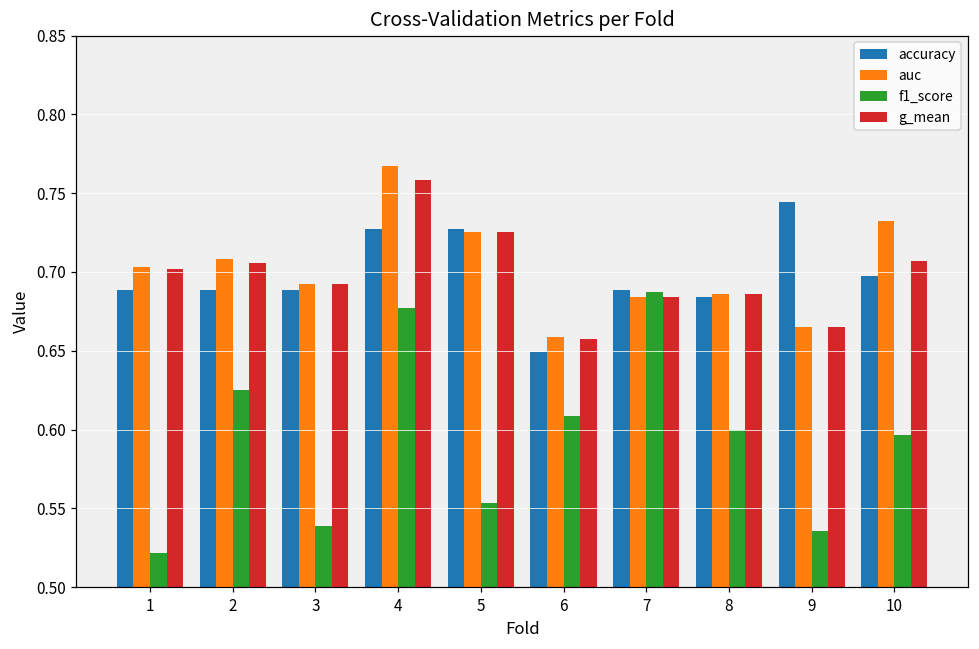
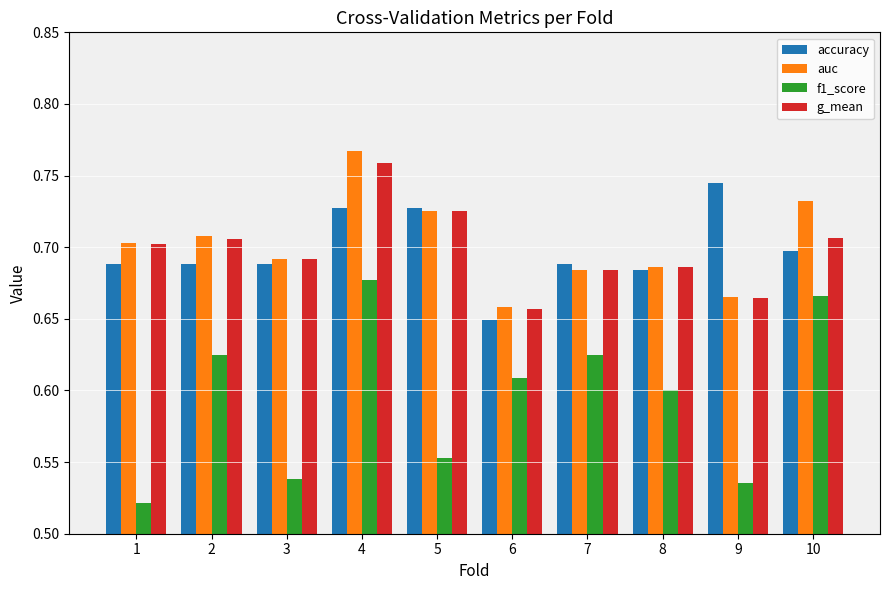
  {
    "accuracy": {
      "1": 0.688,
      "2": 0.688,
      "3": 0.688,
      "4": 0.727,
      "5": 0.727,
      "6": 0.649,
      "7": 0.688,
      "8": 0.684,
      "9": 0.745,
      "10": 0.697
    },
    "auc": {
      "1": 0.703,
      "2": 0.708,
      "3": 0.692,
      "4": 0.767,
      "5": 0.726,
      "6": 0.659,
      "7": 0.684,
      "8": 0.686,
      "9": 0.665,
      "10": 0.732
    },
    "f1_score": {
      "1": 0.522,
      "2": 0.625,
      "3": 0.538,
      "4": 0.677,
      "5": 0.553,
      "6": 0.609,
-     "7": 0.687,
+     "7": 0.625,
      "8": 0.600,
      "9": 0.536,
-     "10": 0.596
+     "10": 0.666
    },
    "g_mean": {
      "1": 0.702,
      "2": 0.706,
      "3": 0.692,
      "4": 0.759,
      "5": 0.726,
      "6": 0.657,
      "7": 0.684,
      "8": 0.686,
      "9": 0.665,
      "10": 0.707
    }
  }
